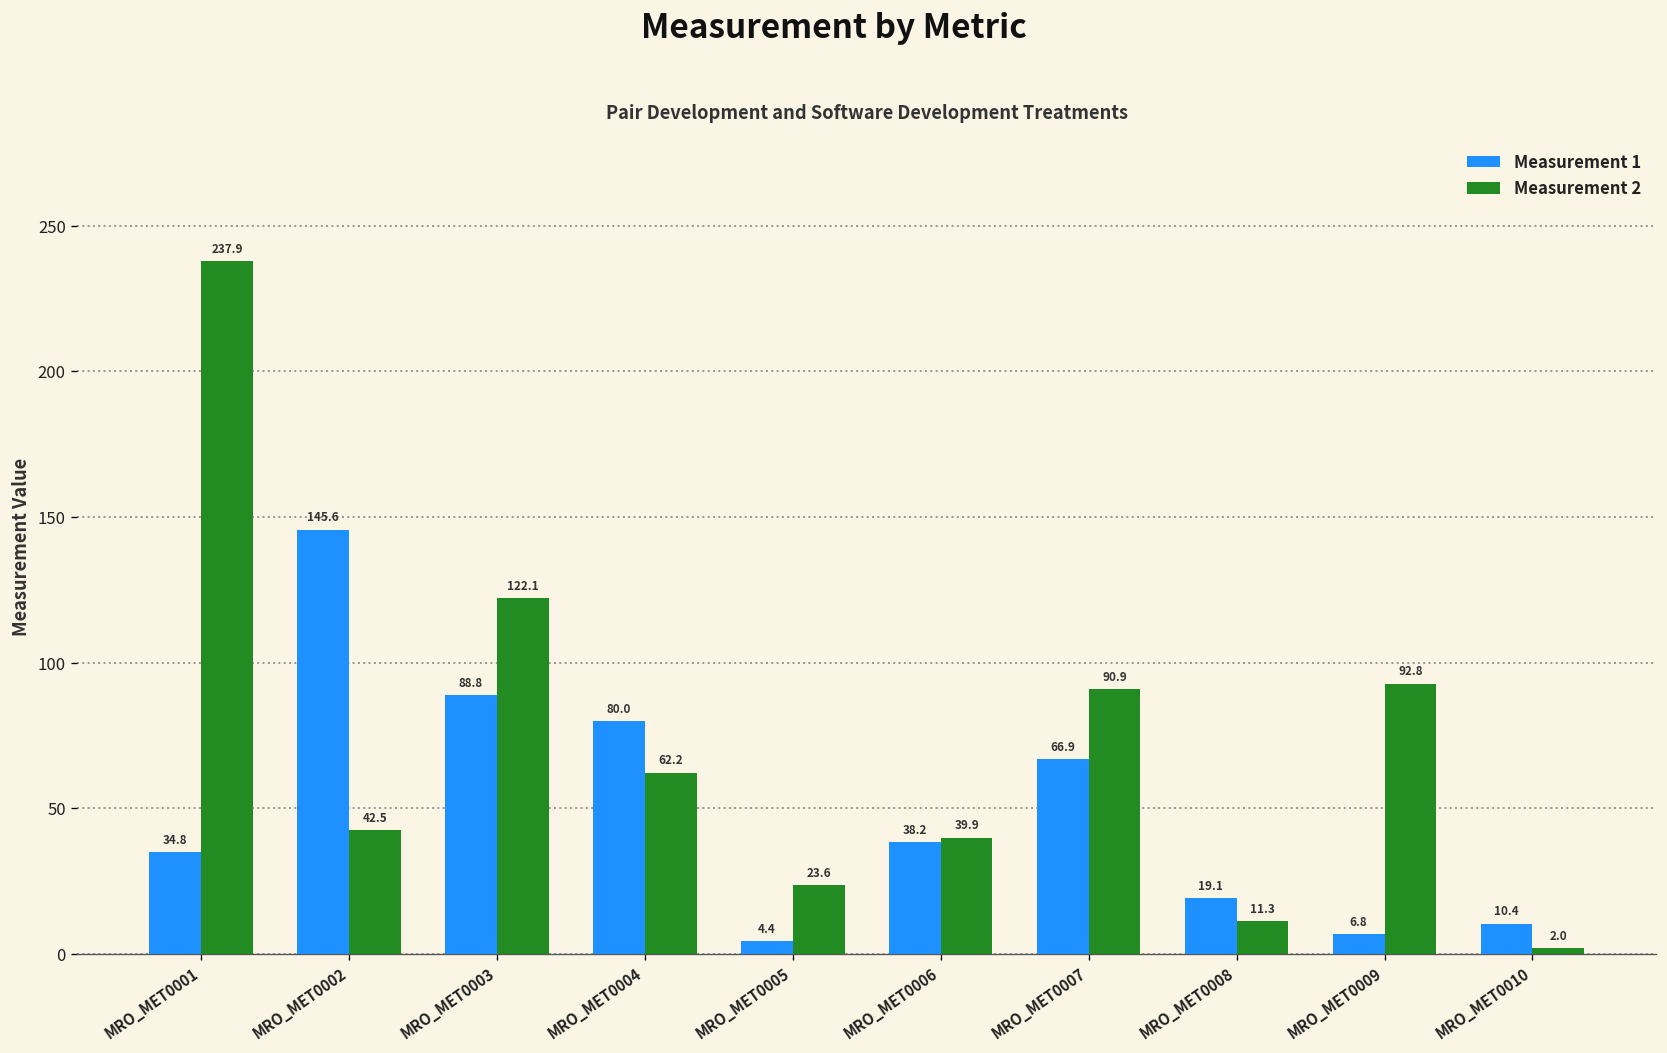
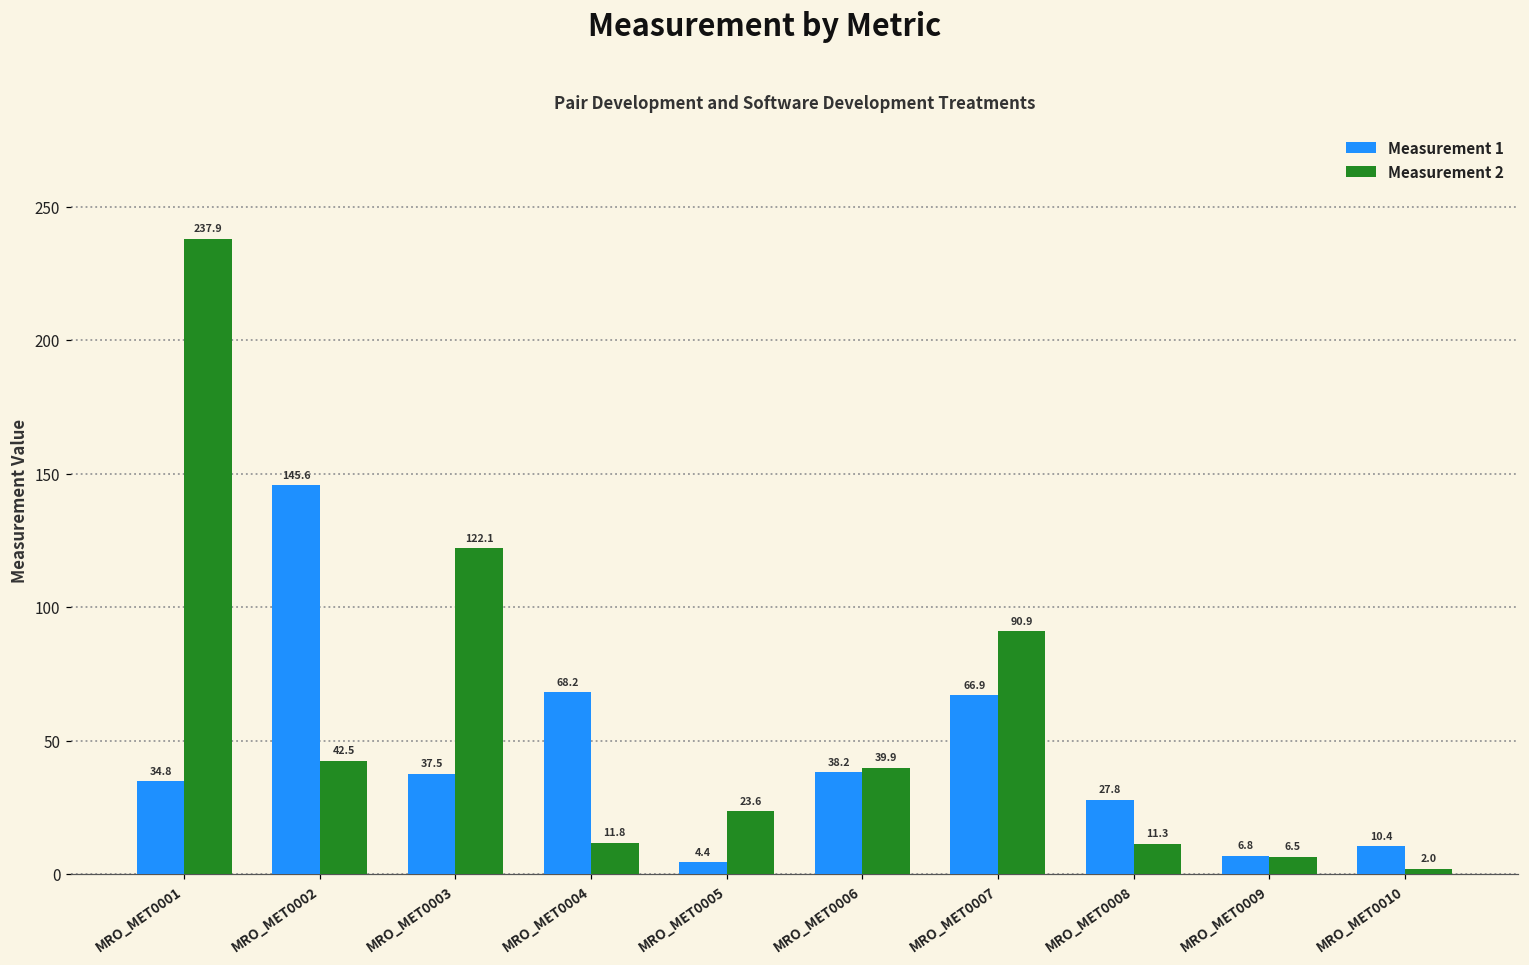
  {
    "Measurement 1": {
      "MRO_MET0001": 34.8,
      "MRO_MET0002": 145.6,
-     "MRO_MET0003": 88.8,
-     "MRO_MET0004": 80.0,
+     "MRO_MET0003": 37.5,
+     "MRO_MET0004": 68.2,
      "MRO_MET0005": 4.4,
      "MRO_MET0006": 38.2,
      "MRO_MET0007": 66.9,
-     "MRO_MET0008": 19.1,
+     "MRO_MET0008": 27.8,
      "MRO_MET0009": 6.8,
      "MRO_MET0010": 10.4
    },
    "Measurement 2": {
      "MRO_MET0001": 237.9,
      "MRO_MET0002": 42.5,
      "MRO_MET0003": 122.1,
-     "MRO_MET0004": 62.2,
+     "MRO_MET0004": 11.8,
      "MRO_MET0005": 23.6,
      "MRO_MET0006": 39.9,
      "MRO_MET0007": 90.9,
      "MRO_MET0008": 11.3,
-     "MRO_MET0009": 92.8,
+     "MRO_MET0009": 6.5,
      "MRO_MET0010": 2.0
    }
  }
